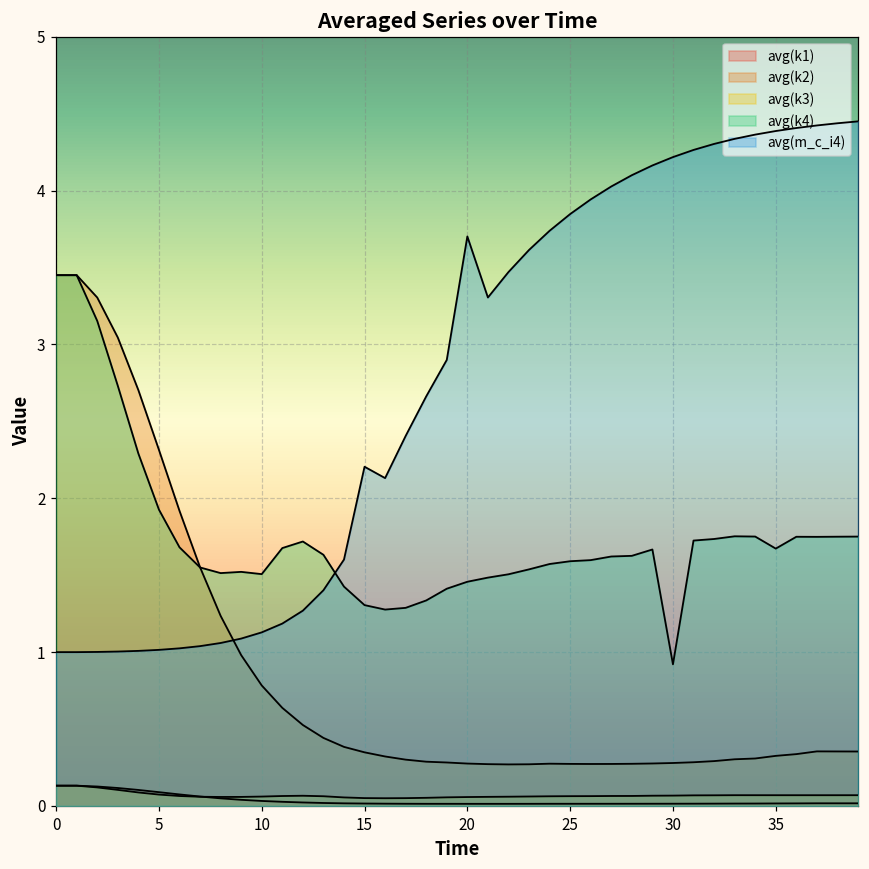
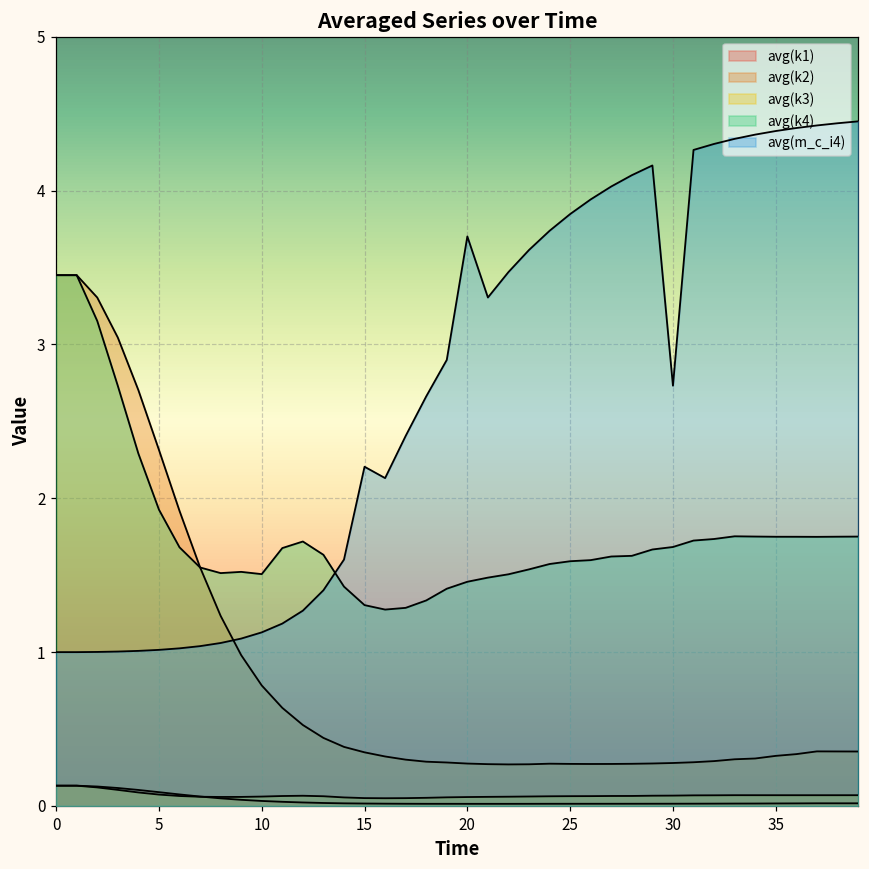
  {
    "avg(k4)": {
      "5": 1.93,
      "10": 1.51,
      "15": 1.31,
      "20": 1.46,
      "25": 1.59,
-     "30": 0.92,
-     "35": 1.67
+     "30": 1.68,
+     "35": 1.75
    },
    "avg(m_c_i4)": {
      "0": 1.00,
      "5": 1.01,
      "10": 1.13,
      "15": 2.20,
      "20": 3.70,
      "25": 3.85,
-     "30": 4.22
+     "30": 2.73
    }
  }
